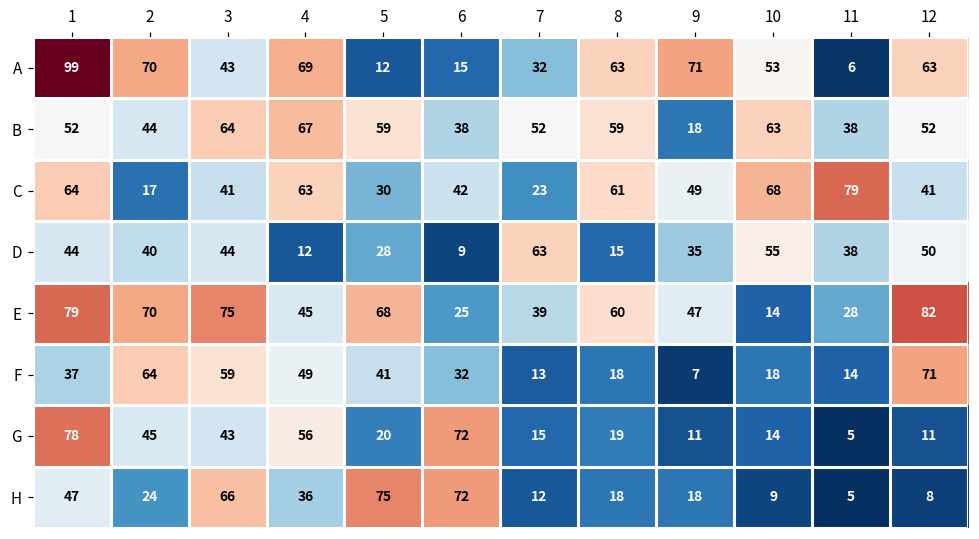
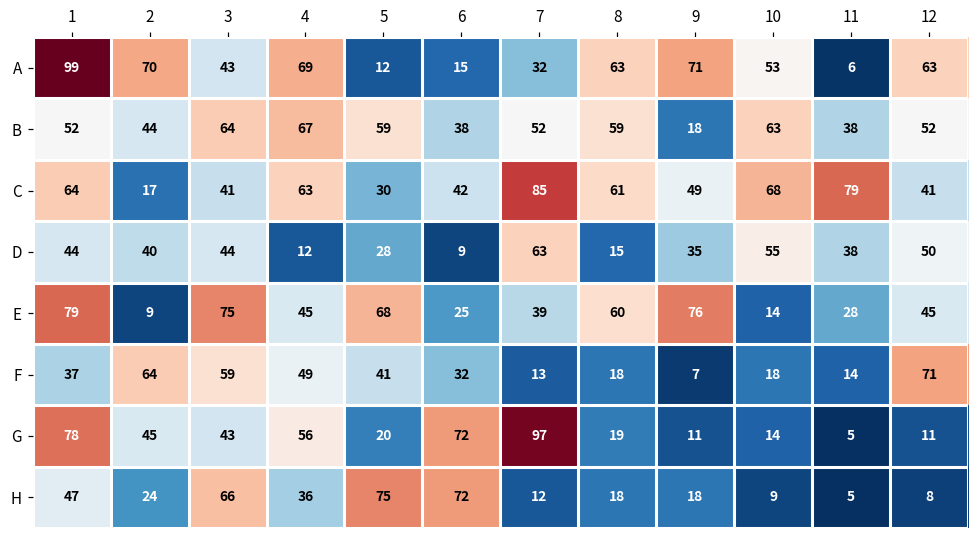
  {
    "A": {
      "1": 99,
      "2": 70,
      "3": 43,
      "4": 69,
      "5": 12,
      "6": 15,
      "7": 32,
      "8": 63,
      "9": 71,
      "10": 53,
      "11": 6,
      "12": 63
    },
    "B": {
      "1": 52,
      "2": 44,
      "3": 64,
      "4": 67,
      "5": 59,
      "6": 38,
      "7": 52,
      "8": 59,
      "9": 18,
      "10": 63,
      "11": 38,
      "12": 52
    },
    "C": {
      "1": 64,
      "2": 17,
      "3": 41,
      "4": 63,
      "5": 30,
      "6": 42,
-     "7": 23,
+     "7": 85,
      "8": 61,
      "9": 49,
      "10": 68,
      "11": 79,
      "12": 41
    },
    "D": {
      "1": 44,
      "2": 40,
      "3": 44,
      "4": 12,
      "5": 28,
      "6": 9,
      "7": 63,
      "8": 15,
      "9": 35,
      "10": 55,
      "11": 38,
      "12": 50
    },
    "E": {
      "1": 79,
-     "2": 70,
+     "2": 9,
      "3": 75,
      "4": 45,
      "5": 68,
      "6": 25,
      "7": 39,
      "8": 60,
-     "9": 47,
+     "9": 76,
      "10": 14,
      "11": 28,
-     "12": 82
+     "12": 45
    },
    "F": {
      "1": 37,
      "2": 64,
      "3": 59,
      "4": 49,
      "5": 41,
      "6": 32,
      "7": 13,
      "8": 18,
      "9": 7,
      "10": 18,
      "11": 14,
      "12": 71
    },
    "G": {
      "1": 78,
      "2": 45,
      "3": 43,
      "4": 56,
      "5": 20,
      "6": 72,
-     "7": 15,
+     "7": 97,
      "8": 19,
      "9": 11,
      "10": 14,
      "11": 5,
      "12": 11
    },
    "H": {
      "1": 47,
      "2": 24,
      "3": 66,
      "4": 36,
      "5": 75,
      "6": 72,
      "7": 12,
      "8": 18,
      "9": 18,
      "10": 9,
      "11": 5,
      "12": 8
    }
  }
